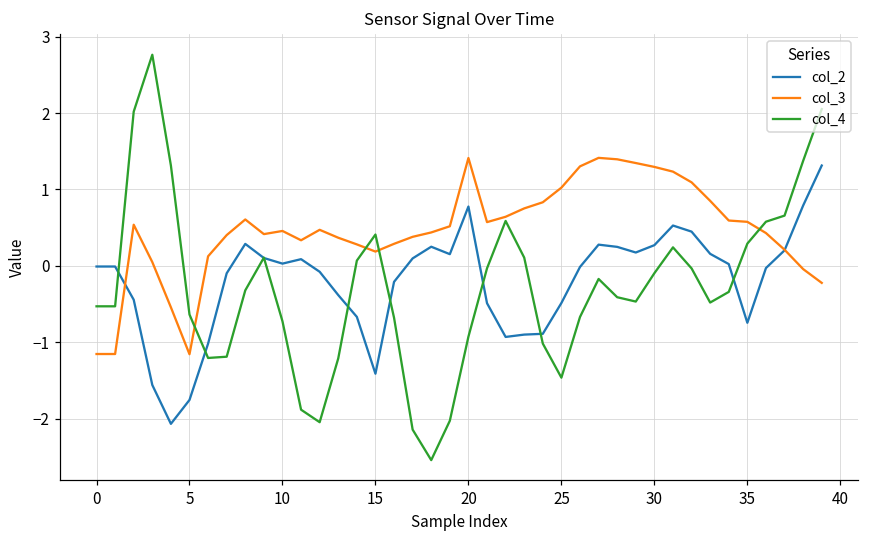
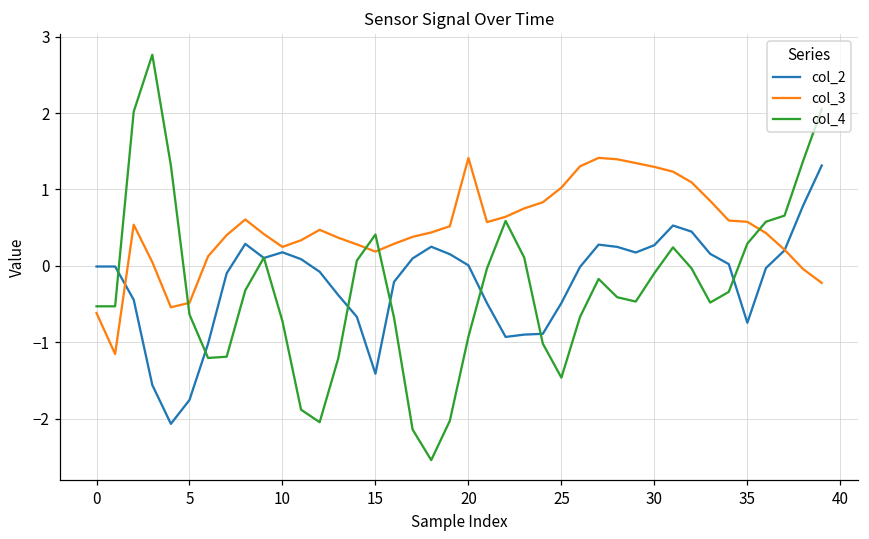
  {
    "col_2": {
      "0": 0.0,
      "5": -1.8,
-     "10": 0.0,
+     "10": 0.2,
      "15": -1.4,
-     "20": 0.8,
+     "20": 0.0,
      "25": -0.5,
      "30": 0.3,
      "35": -0.7
    },
    "col_3": {
-     "0": -1.2,
-     "5": -1.2,
-     "10": 0.5,
+     "0": -0.6,
+     "5": -0.5,
+     "10": 0.2,
      "15": 0.2,
      "20": 1.4,
      "25": 1.0,
      "30": 1.3,
      "35": 0.6
    },
    "col_4": {
      "0": -0.5,
      "5": -0.6,
      "10": -0.7,
      "15": 0.4,
      "20": -0.9,
      "25": -1.5,
      "30": -0.1,
      "35": 0.3
    }
  }
